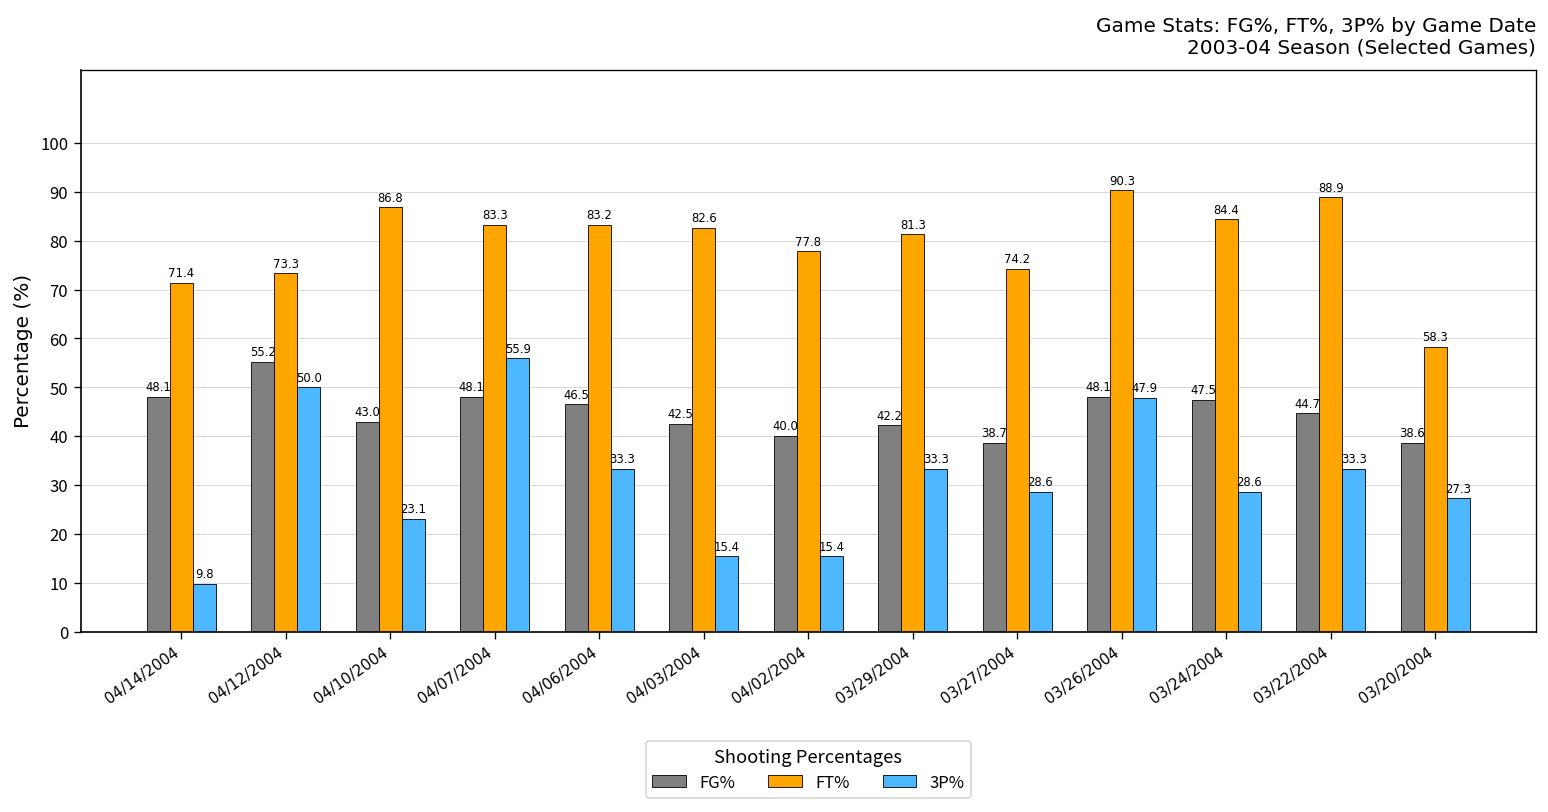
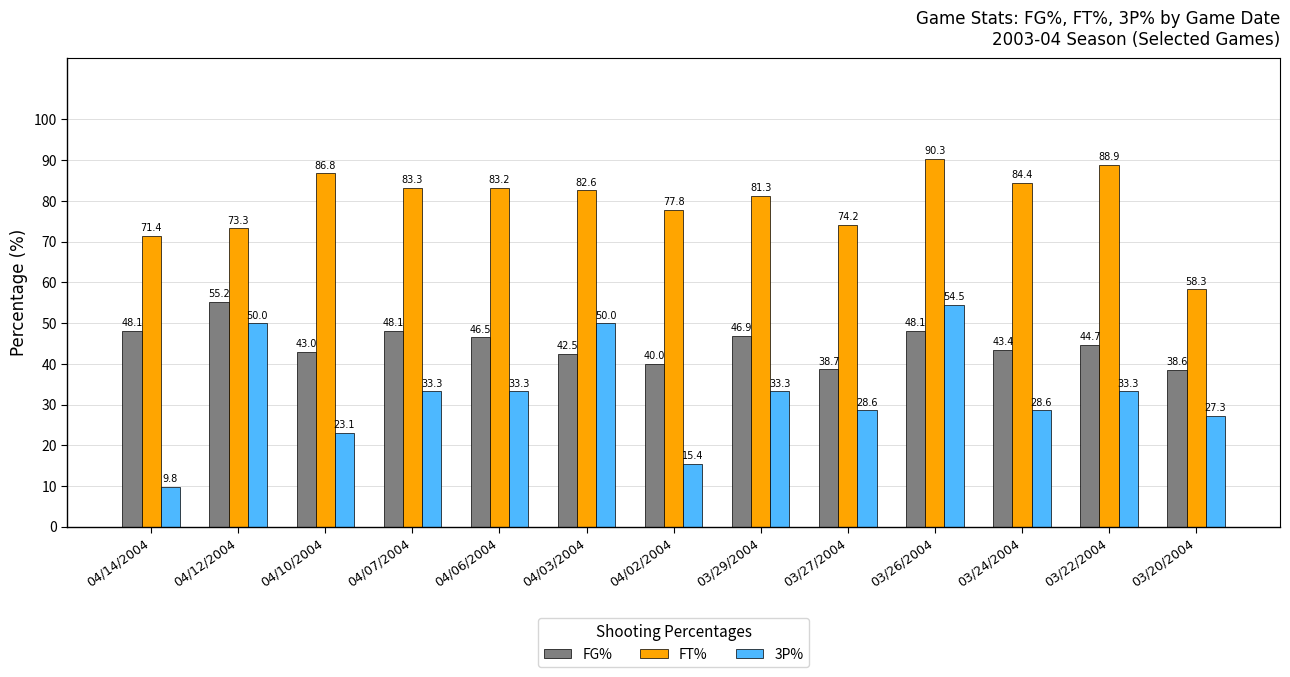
  {
    "FG%": {
      "04/14/2004": 48.1,
      "04/12/2004": 55.2,
      "04/10/2004": 43.0,
      "04/07/2004": 48.1,
      "04/06/2004": 46.5,
      "04/03/2004": 42.5,
      "04/02/2004": 40.0,
-     "03/29/2004": 42.2,
+     "03/29/2004": 46.9,
      "03/27/2004": 38.7,
      "03/26/2004": 48.1,
-     "03/24/2004": 47.5,
+     "03/24/2004": 43.4,
      "03/22/2004": 44.7,
      "03/20/2004": 38.6
    },
    "FT%": {
      "04/14/2004": 71.4,
      "04/12/2004": 73.3,
      "04/10/2004": 86.8,
      "04/07/2004": 83.3,
      "04/06/2004": 83.2,
      "04/03/2004": 82.6,
      "04/02/2004": 77.8,
      "03/29/2004": 81.3,
      "03/27/2004": 74.2,
      "03/26/2004": 90.3,
      "03/24/2004": 84.4,
      "03/22/2004": 88.9,
      "03/20/2004": 58.3
    },
    "3P%": {
      "04/14/2004": 9.8,
      "04/12/2004": 50.0,
      "04/10/2004": 23.1,
-     "04/07/2004": 55.9,
+     "04/07/2004": 33.3,
      "04/06/2004": 33.3,
-     "04/03/2004": 15.4,
+     "04/03/2004": 50.0,
      "04/02/2004": 15.4,
      "03/29/2004": 33.3,
      "03/27/2004": 28.6,
-     "03/26/2004": 47.9,
+     "03/26/2004": 54.5,
      "03/24/2004": 28.6,
      "03/22/2004": 33.3,
      "03/20/2004": 27.3
    }
  }
